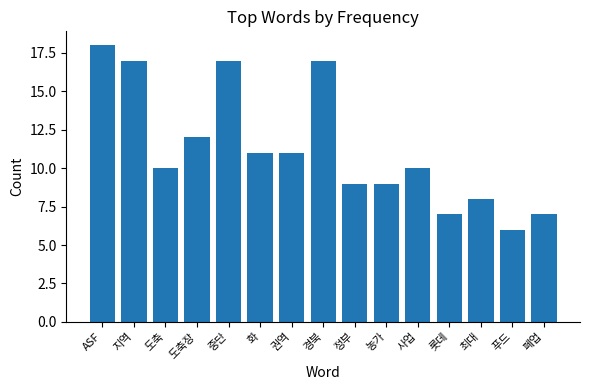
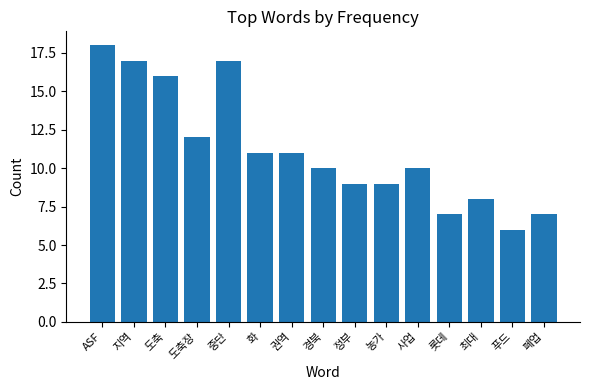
  {
    "ASF": 18,
    "지역": 17,
-   "도축": 10,
+   "도축": 16,
    "도축장": 12,
    "중단": 17,
    "화": 11,
    "권역": 11,
-   "경북": 17,
+   "경북": 10,
    "정부": 9,
    "농가": 9,
    "사업": 10,
    "롯데": 7,
    "최대": 8,
    "푸드": 6,
    "폐업": 7
  }
